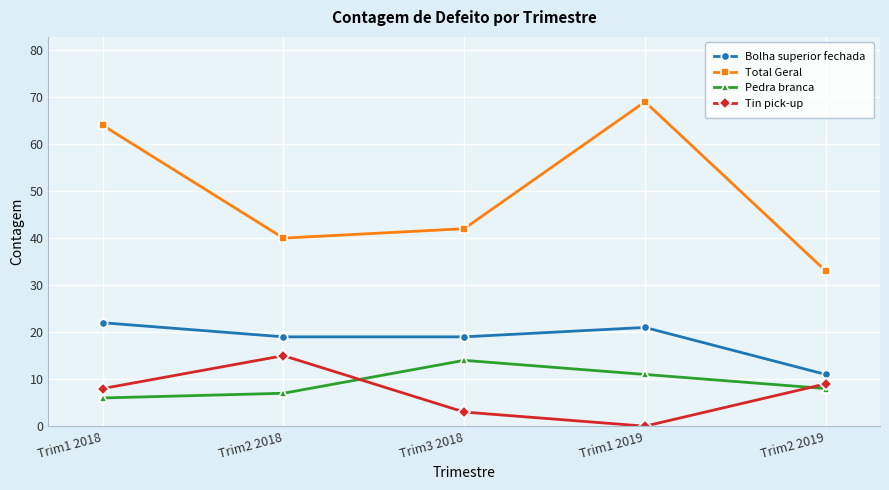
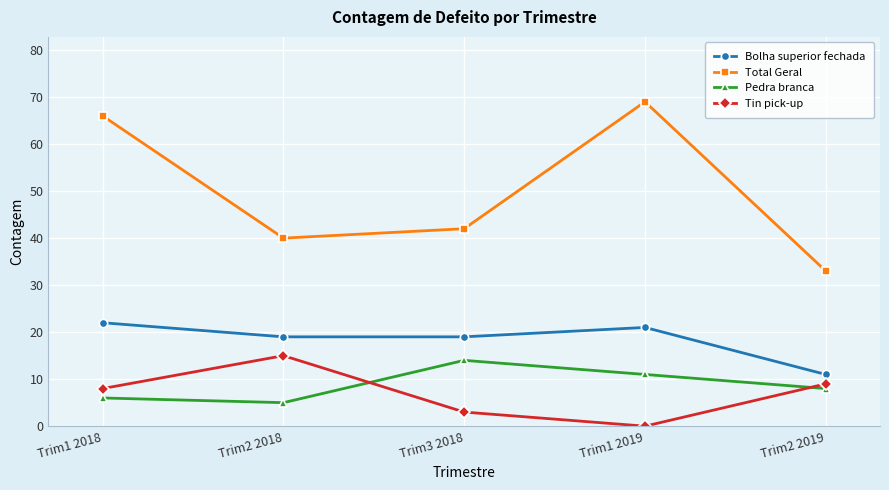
  {
    "Bolha superior fechada": {
      "Trim1 2018": 22,
      "Trim2 2018": 19,
      "Trim3 2018": 19,
      "Trim1 2019": 21,
      "Trim2 2019": 11
    },
    "Total Geral": {
-     "Trim1 2018": 64,
+     "Trim1 2018": 66,
      "Trim2 2018": 40,
      "Trim3 2018": 42,
      "Trim1 2019": 69,
      "Trim2 2019": 33
    },
    "Pedra branca": {
      "Trim1 2018": 6,
-     "Trim2 2018": 7,
+     "Trim2 2018": 5,
      "Trim3 2018": 14,
      "Trim1 2019": 11,
      "Trim2 2019": 8
    },
    "Tin pick-up": {
      "Trim1 2018": 8,
      "Trim2 2018": 15,
      "Trim3 2018": 3,
      "Trim1 2019": 0,
      "Trim2 2019": 9
    }
  }
